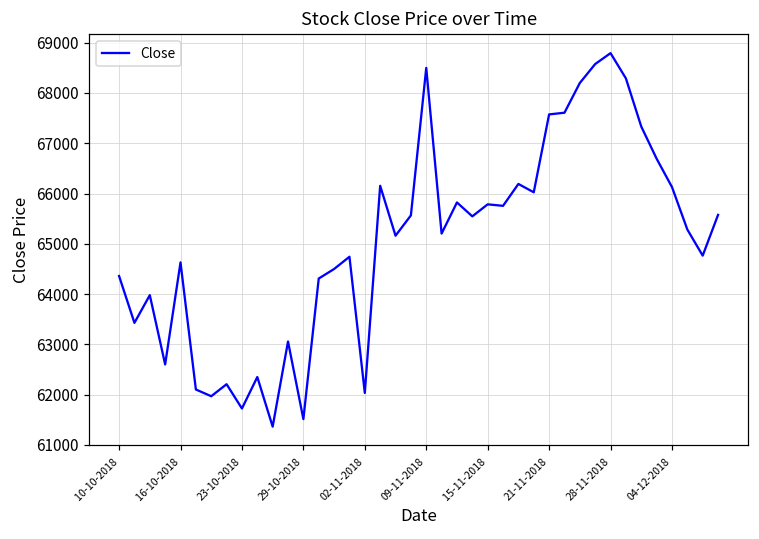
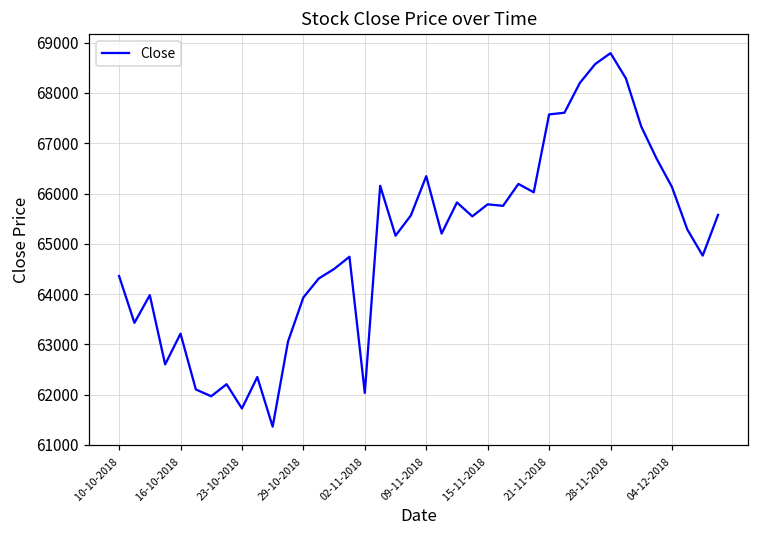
  {
    "10-10-2018": 64400,
-   "16-10-2018": 64600,
+   "16-10-2018": 63200,
    "23-10-2018": 61700,
-   "29-10-2018": 61500,
+   "29-10-2018": 63900,
    "02-11-2018": 62000,
-   "09-11-2018": 68500,
+   "09-11-2018": 66300,
    "15-11-2018": 65800,
    "21-11-2018": 67600,
    "28-11-2018": 68800,
    "04-12-2018": 66100
  }
